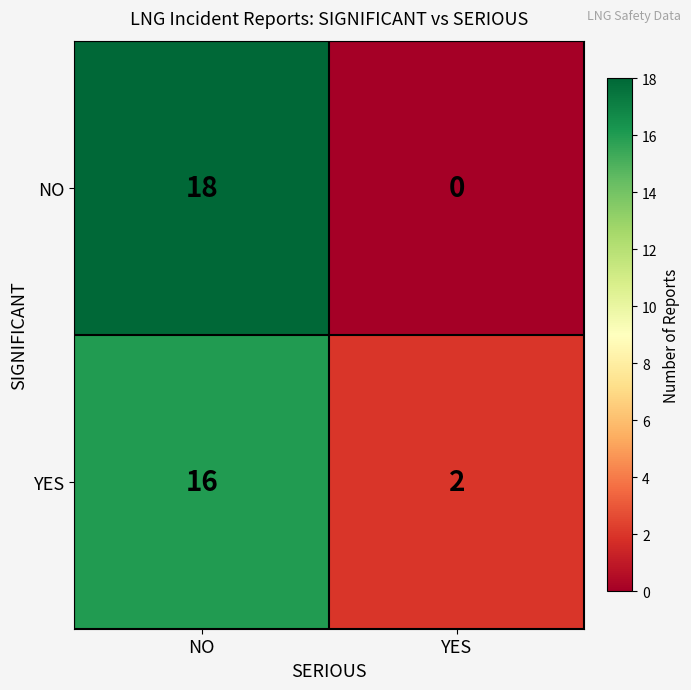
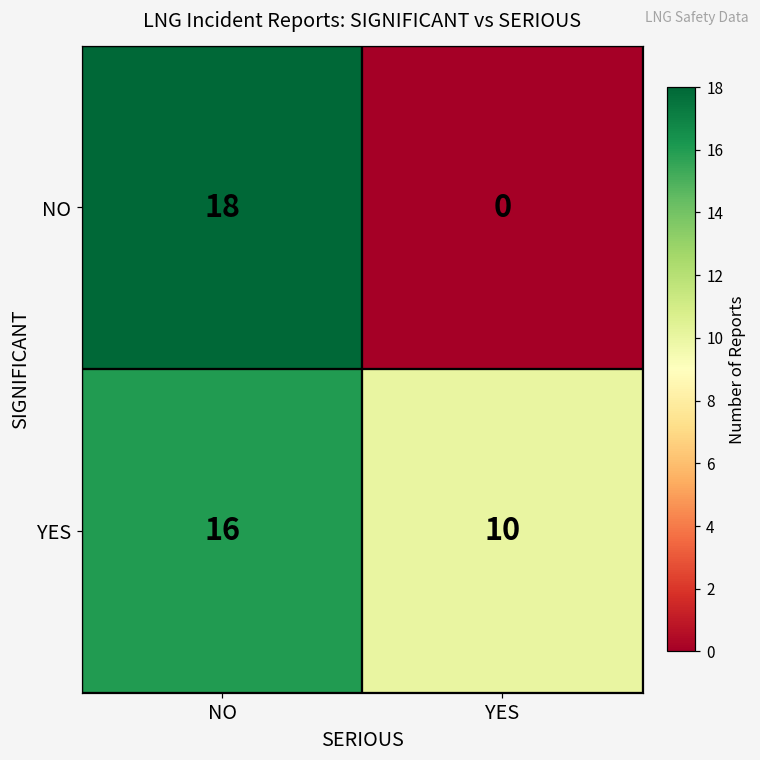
  {
    "NO": {
      "NO": 18,
      "YES": 0
    },
    "YES": {
      "NO": 16,
-     "YES": 2
+     "YES": 10
    }
  }
